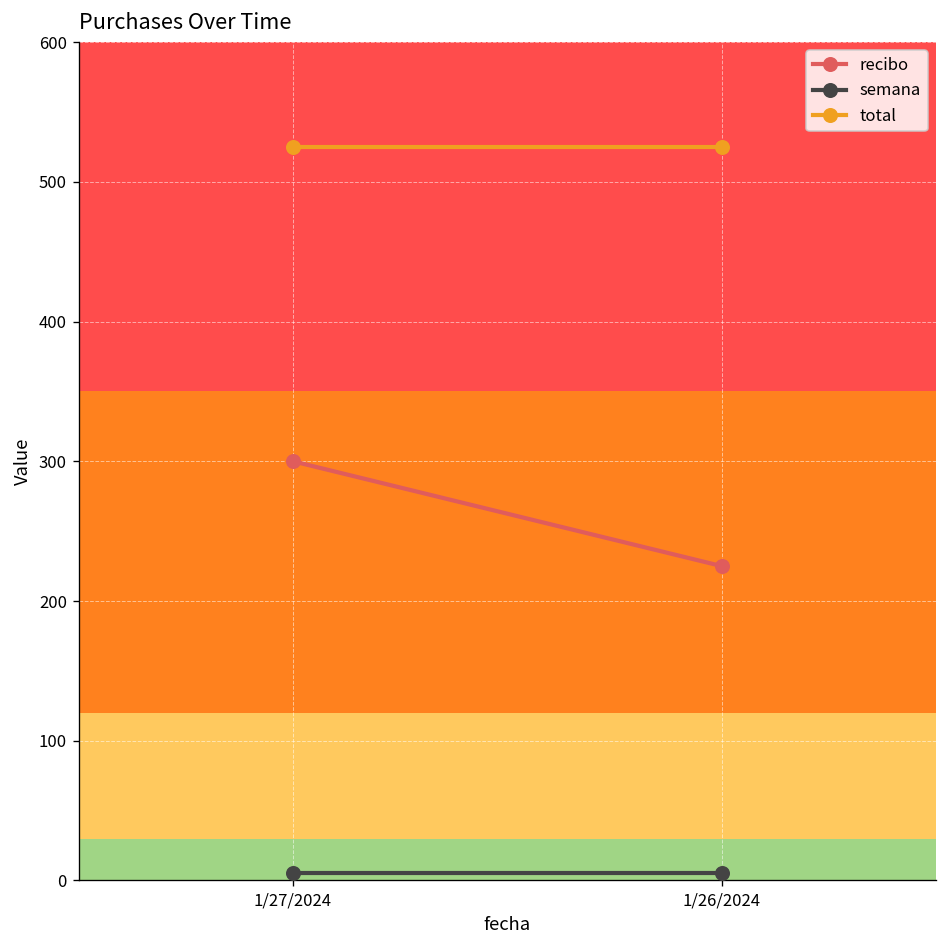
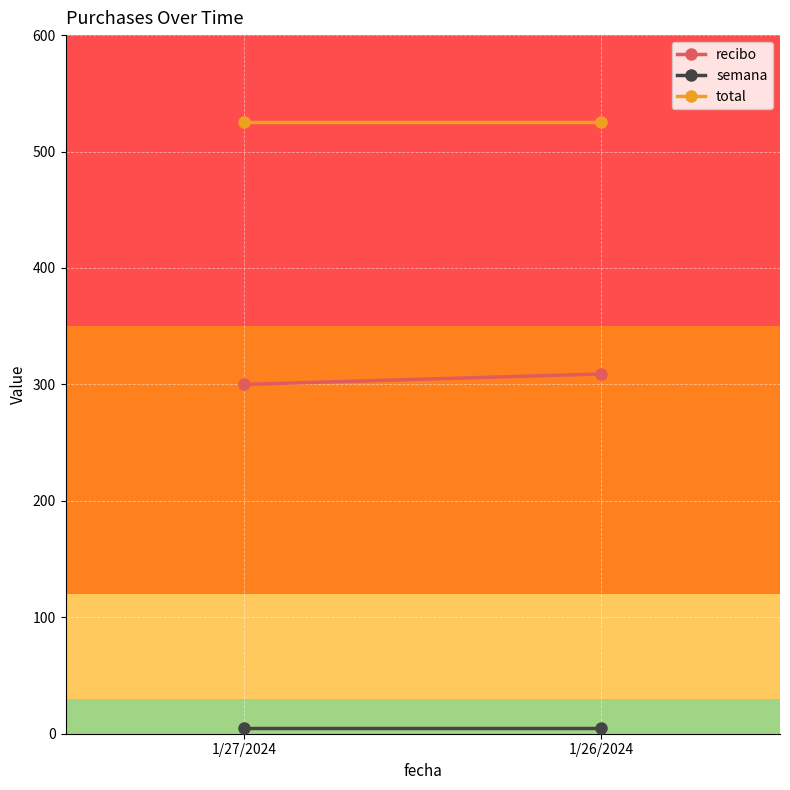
  {
    "recibo": {
      "1/27/2024": 300,
-     "1/26/2024": 225
+     "1/26/2024": 309
    },
    "semana": {
      "1/27/2024": 5,
      "1/26/2024": 5
    },
    "total": {
      "1/27/2024": 525,
      "1/26/2024": 525
    }
  }
